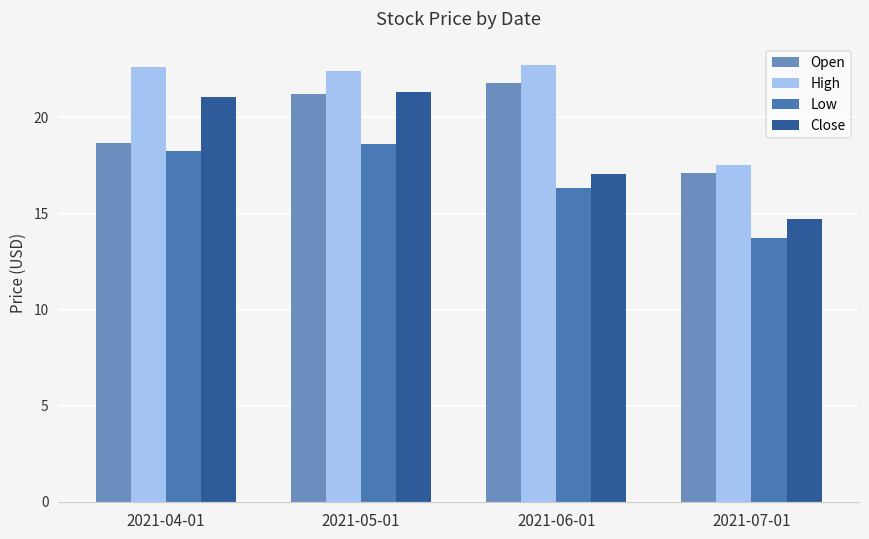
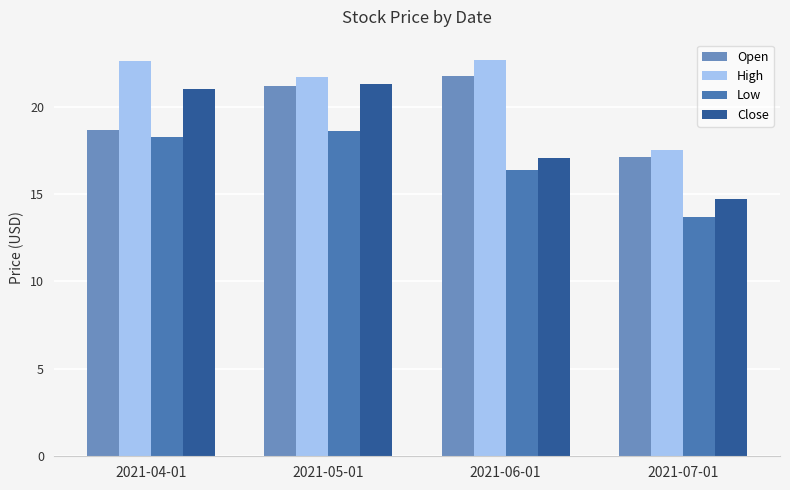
  {
    "High": {
      "2021-04-01": 22.6,
-     "2021-05-01": 22.4,
+     "2021-05-01": 21.7,
      "2021-06-01": 22.7,
      "2021-07-01": 17.5
    }
  }
